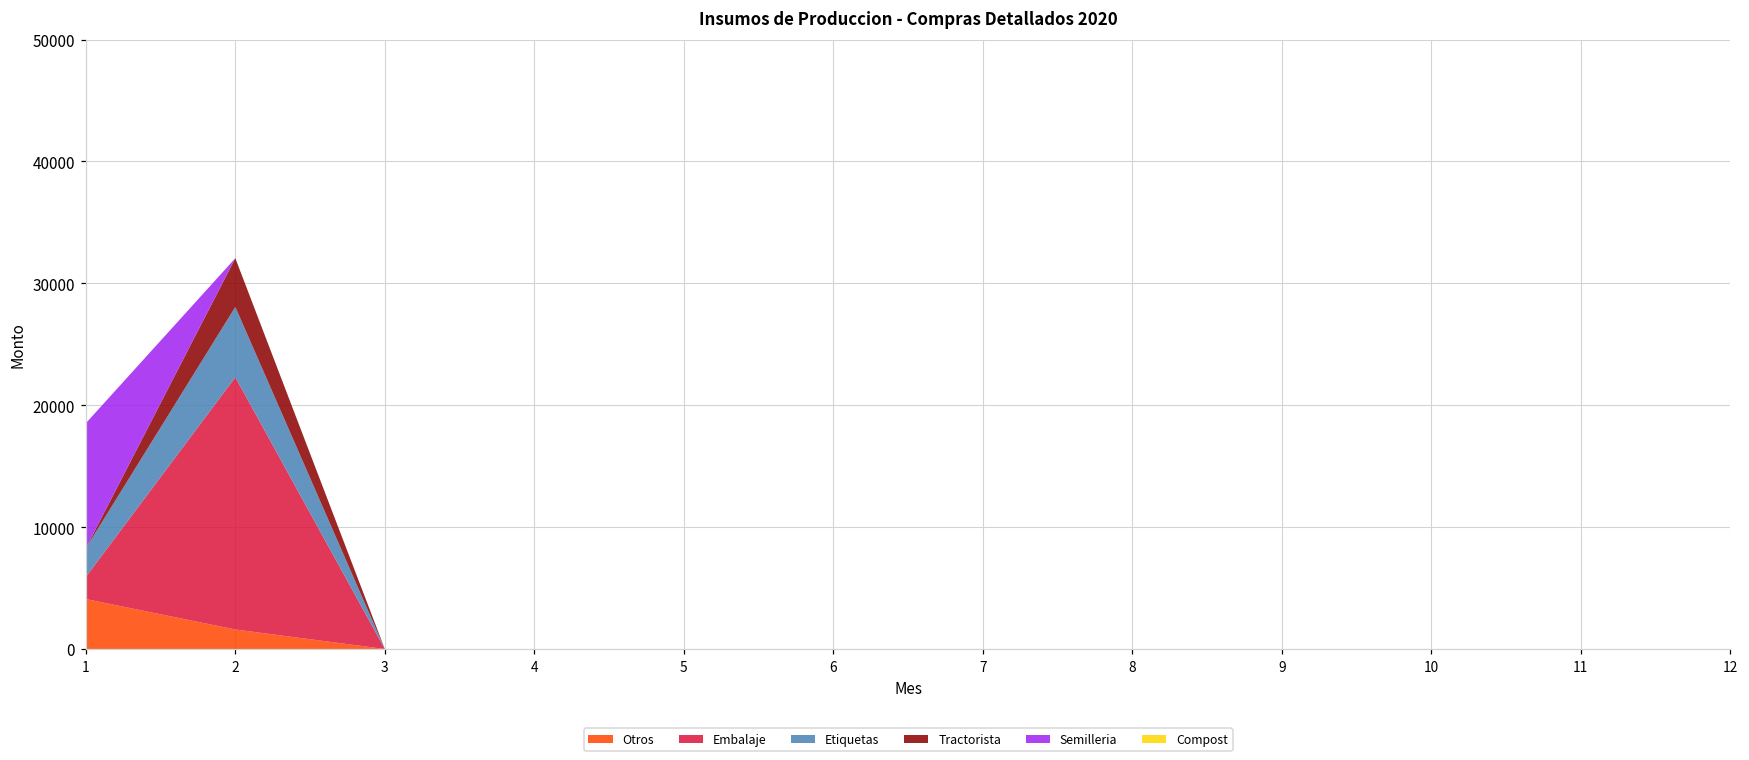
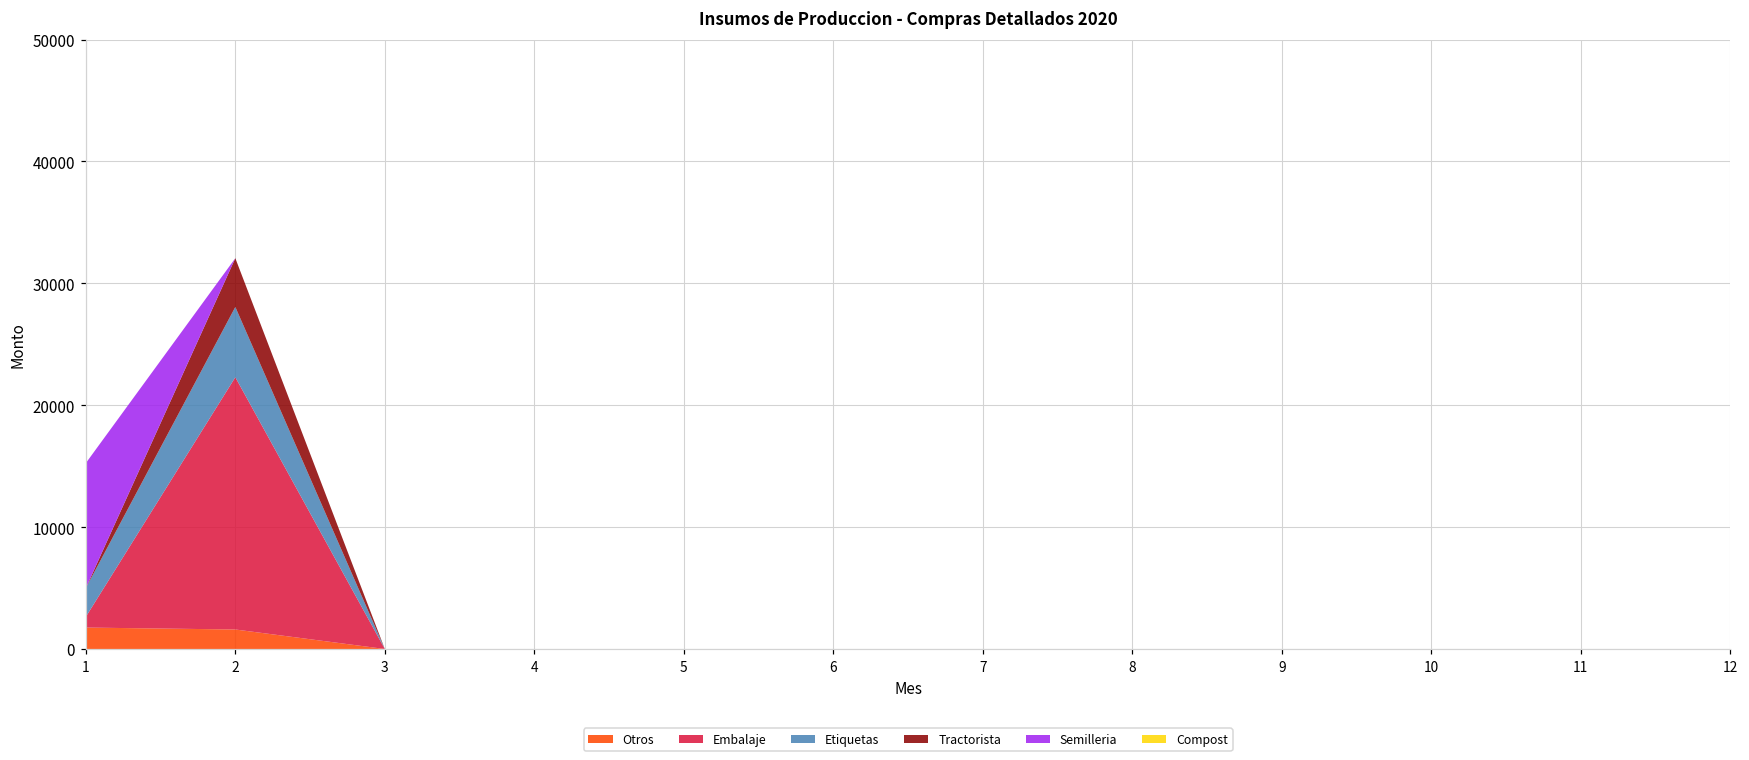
  {
    "Otros": {
-     "1": 4100,
+     "1": 1800,
      "2": 1600
    },
    "Embalaje": {
-     "1": 1800,
+     "1": 900,
      "2": 20700
    },
    "Etiquetas": {
      "2": 5800
    }
  }
